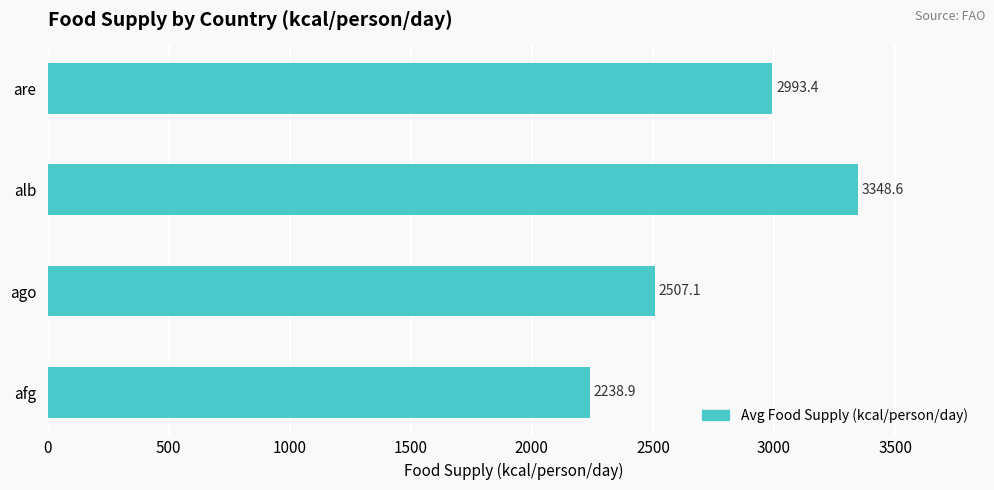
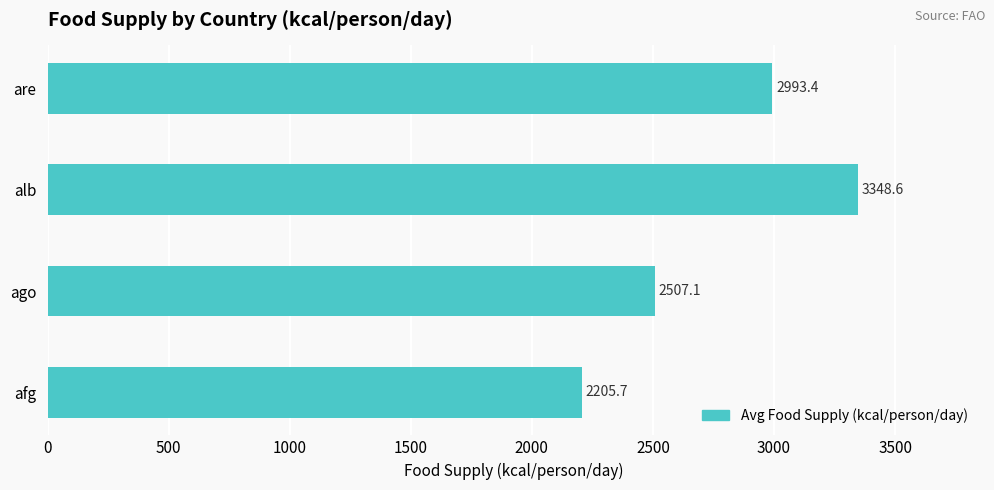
  {
    "are": 2993.4,
    "alb": 3348.6,
    "ago": 2507.1,
-   "afg": 2238.9
+   "afg": 2205.7
  }
